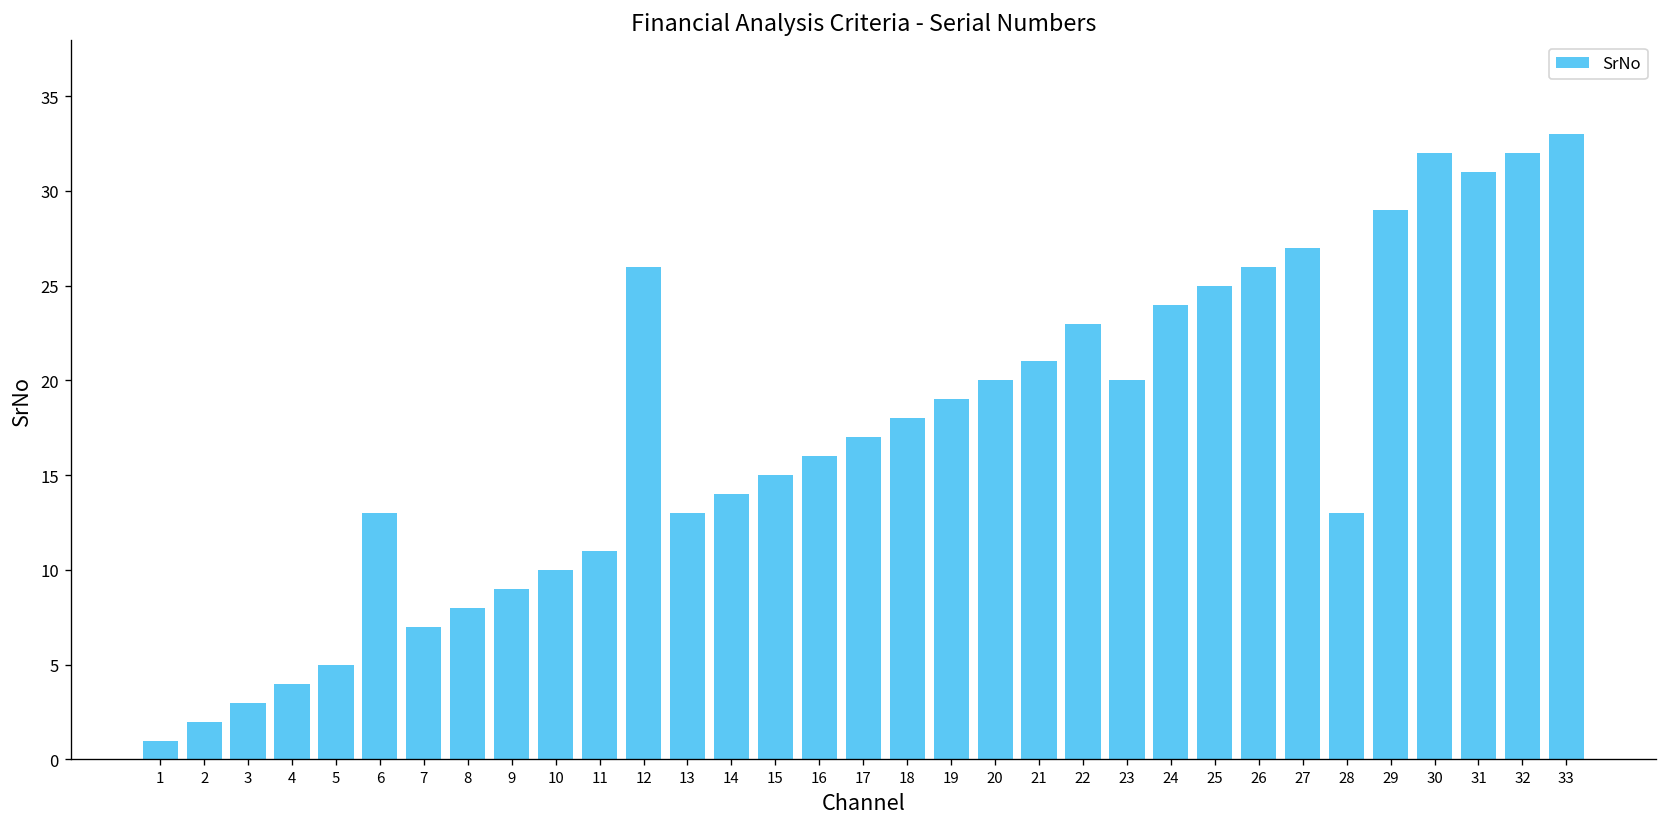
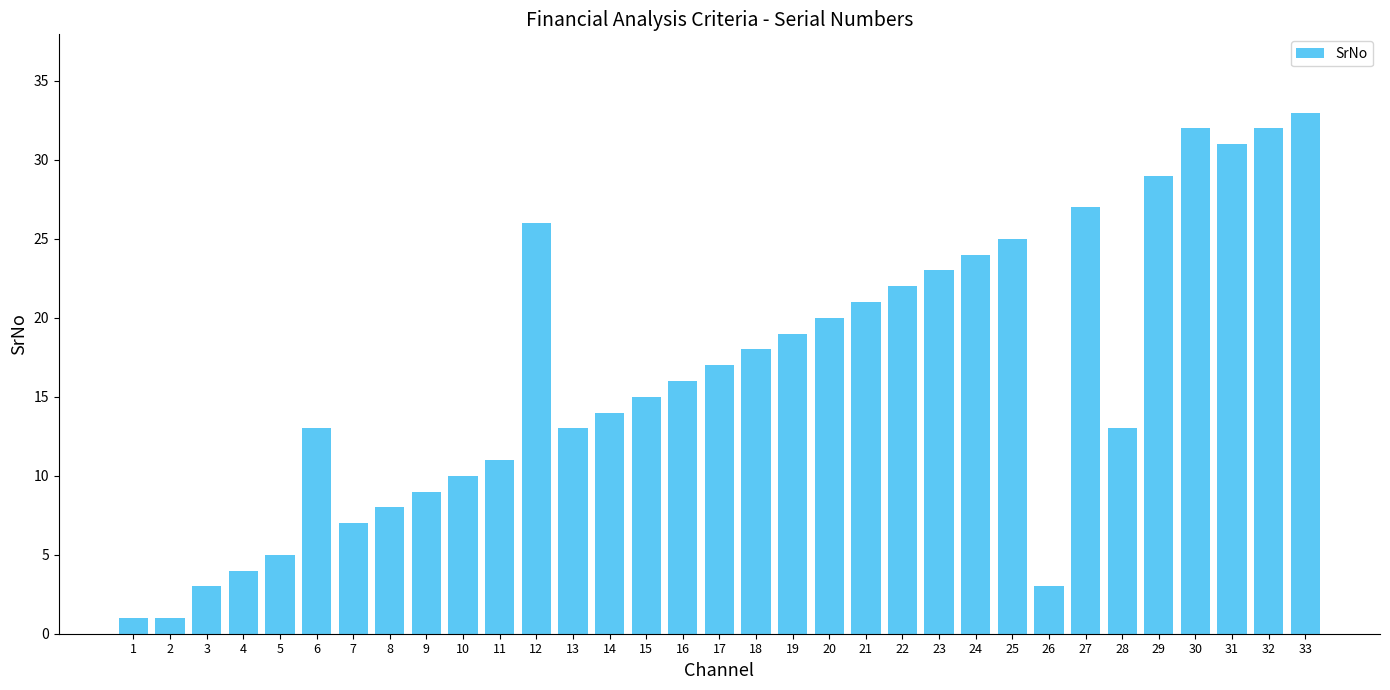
  {
    "1": 1,
-   "2": 2,
+   "2": 1,
    "3": 3,
    "4": 4,
    "5": 5,
    "6": 13,
    "7": 7,
    "8": 8,
    "9": 9,
    "10": 10,
    "11": 11,
    "12": 26,
    "13": 13,
    "14": 14,
    "15": 15,
    "16": 16,
    "17": 17,
    "18": 18,
    "19": 19,
    "20": 20,
    "21": 21,
-   "22": 23,
-   "23": 20,
+   "22": 22,
+   "23": 23,
    "24": 24,
    "25": 25,
-   "26": 26,
+   "26": 3,
    "27": 27,
    "28": 13,
    "29": 29,
    "30": 32,
    "31": 31,
    "32": 32,
    "33": 33
  }
